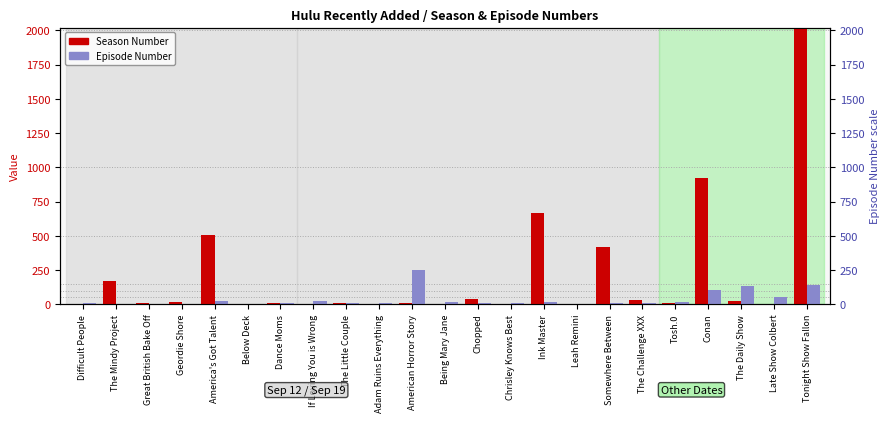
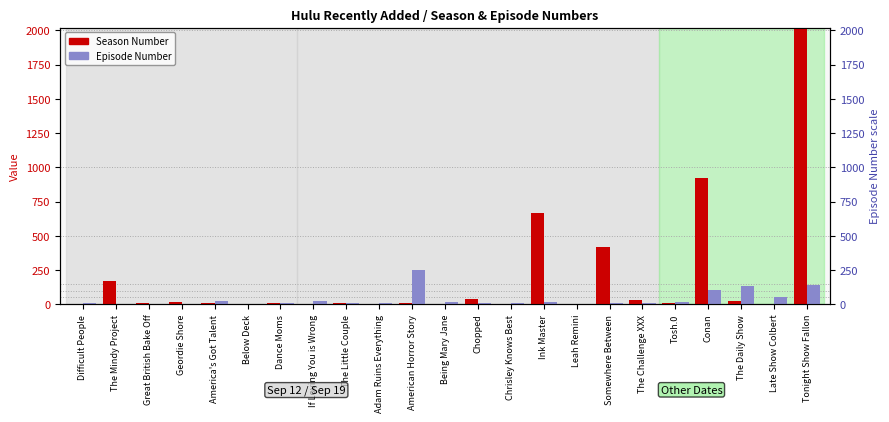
  {
    "Season Number": {
      "The Mindy Project": 170,
-     "America's Got Talent": 510,
+     "America's Got Talent": 10,
      "Chopped": 40,
      "Ink Master": 670,
      "Somewhere Between": 420,
      "The Challenge XXX": 30,
      "Conan": 920,
      "The Daily Show": 20,
      "Tonight Show Fallon": 2020
    },
    "Episode Number": {
      "America's Got Talent": 20,
      "If Loving You is Wrong": 20,
      "American Horror Story": 250,
      "Being Mary Jane": 20,
      "Tosh.0": 20,
      "Conan": 100,
      "The Daily Show": 130,
      "Late Show Colbert": 50,
      "Tonight Show Fallon": 140
    }
  }
